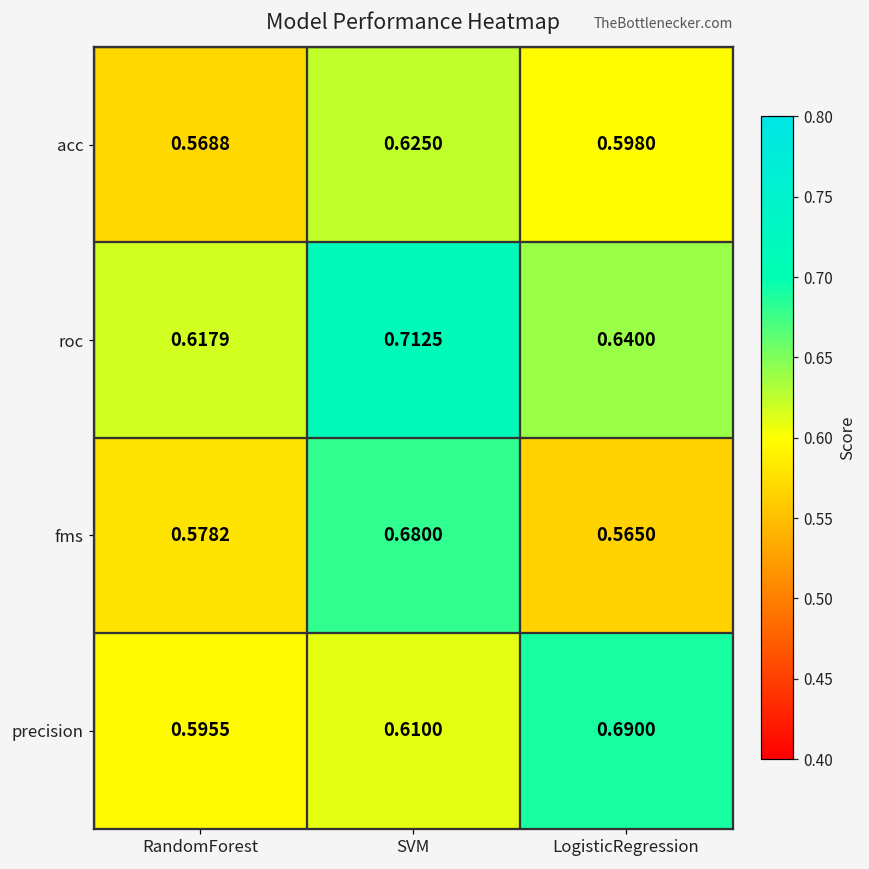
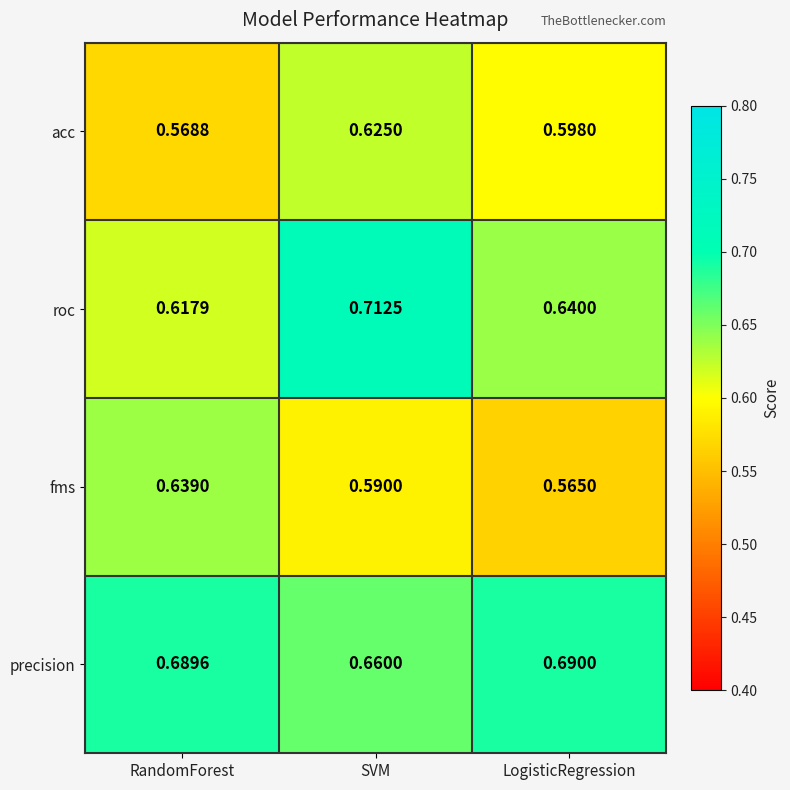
  {
    "acc": {
      "RandomForest": 0.5688,
      "SVM": 0.6250,
      "LogisticRegression": 0.5980
    },
    "roc": {
      "RandomForest": 0.6179,
      "SVM": 0.7125,
      "LogisticRegression": 0.6400
    },
    "fms": {
-     "RandomForest": 0.5782,
-     "SVM": 0.6800,
+     "RandomForest": 0.6390,
+     "SVM": 0.5900,
      "LogisticRegression": 0.5650
    },
    "precision": {
-     "RandomForest": 0.5955,
-     "SVM": 0.6100,
+     "RandomForest": 0.6896,
+     "SVM": 0.6600,
      "LogisticRegression": 0.6900
    }
  }
